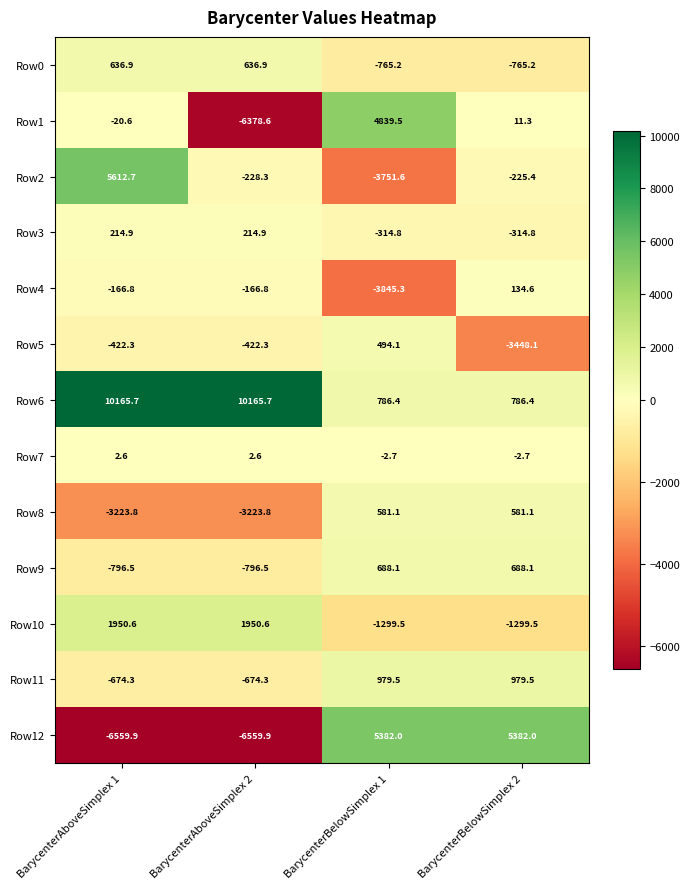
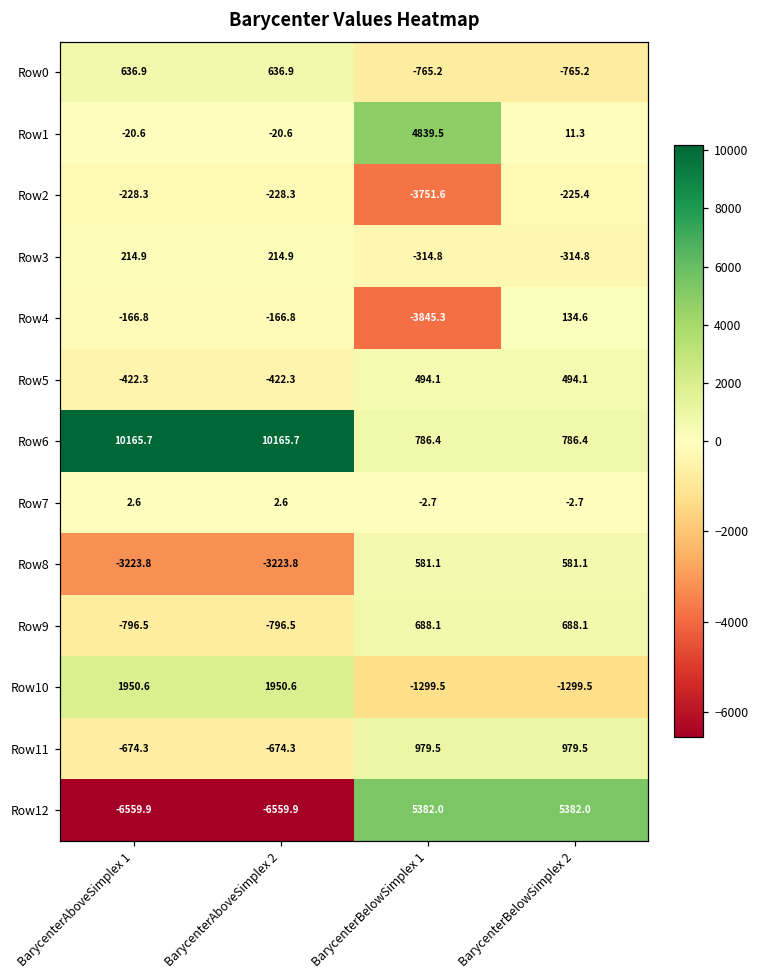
  {
    "Row0": {
      "BarycenterAboveSimplex 1": 636.9,
      "BarycenterAboveSimplex 2": 636.9,
      "BarycenterBelowSimplex 1": -765.2,
      "BarycenterBelowSimplex 2": -765.2
    },
    "Row1": {
      "BarycenterAboveSimplex 1": -20.6,
-     "BarycenterAboveSimplex 2": -6378.6,
+     "BarycenterAboveSimplex 2": -20.6,
      "BarycenterBelowSimplex 1": 4839.5,
      "BarycenterBelowSimplex 2": 11.3
    },
    "Row2": {
-     "BarycenterAboveSimplex 1": 5612.7,
+     "BarycenterAboveSimplex 1": -228.3,
      "BarycenterAboveSimplex 2": -228.3,
      "BarycenterBelowSimplex 1": -3751.6,
      "BarycenterBelowSimplex 2": -225.4
    },
    "Row3": {
      "BarycenterAboveSimplex 1": 214.9,
      "BarycenterAboveSimplex 2": 214.9,
      "BarycenterBelowSimplex 1": -314.8,
      "BarycenterBelowSimplex 2": -314.8
    },
    "Row4": {
      "BarycenterAboveSimplex 1": -166.8,
      "BarycenterAboveSimplex 2": -166.8,
      "BarycenterBelowSimplex 1": -3845.3,
      "BarycenterBelowSimplex 2": 134.6
    },
    "Row5": {
      "BarycenterAboveSimplex 1": -422.3,
      "BarycenterAboveSimplex 2": -422.3,
      "BarycenterBelowSimplex 1": 494.1,
-     "BarycenterBelowSimplex 2": -3448.1
+     "BarycenterBelowSimplex 2": 494.1
    },
    "Row6": {
      "BarycenterAboveSimplex 1": 10165.7,
      "BarycenterAboveSimplex 2": 10165.7,
      "BarycenterBelowSimplex 1": 786.4,
      "BarycenterBelowSimplex 2": 786.4
    },
    "Row7": {
      "BarycenterAboveSimplex 1": 2.6,
      "BarycenterAboveSimplex 2": 2.6,
      "BarycenterBelowSimplex 1": -2.7,
      "BarycenterBelowSimplex 2": -2.7
    },
    "Row8": {
      "BarycenterAboveSimplex 1": -3223.8,
      "BarycenterAboveSimplex 2": -3223.8,
      "BarycenterBelowSimplex 1": 581.1,
      "BarycenterBelowSimplex 2": 581.1
    },
    "Row9": {
      "BarycenterAboveSimplex 1": -796.5,
      "BarycenterAboveSimplex 2": -796.5,
      "BarycenterBelowSimplex 1": 688.1,
      "BarycenterBelowSimplex 2": 688.1
    },
    "Row10": {
      "BarycenterAboveSimplex 1": 1950.6,
      "BarycenterAboveSimplex 2": 1950.6,
      "BarycenterBelowSimplex 1": -1299.5,
      "BarycenterBelowSimplex 2": -1299.5
    },
    "Row11": {
      "BarycenterAboveSimplex 1": -674.3,
      "BarycenterAboveSimplex 2": -674.3,
      "BarycenterBelowSimplex 1": 979.5,
      "BarycenterBelowSimplex 2": 979.5
    },
    "Row12": {
      "BarycenterAboveSimplex 1": -6559.9,
      "BarycenterAboveSimplex 2": -6559.9,
      "BarycenterBelowSimplex 1": 5382.0,
      "BarycenterBelowSimplex 2": 5382.0
    }
  }
